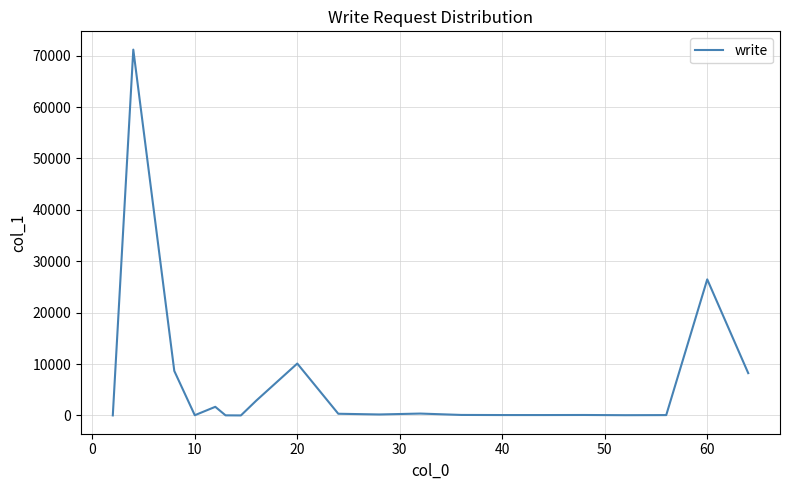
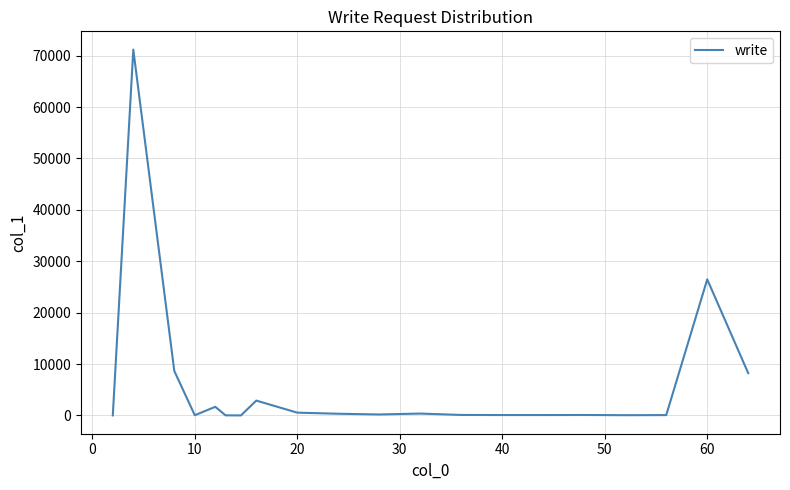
  {
    "10": 0,
-   "20": 10000,
+   "20": 1000,
    "40": 0,
    "60": 26000
  }
